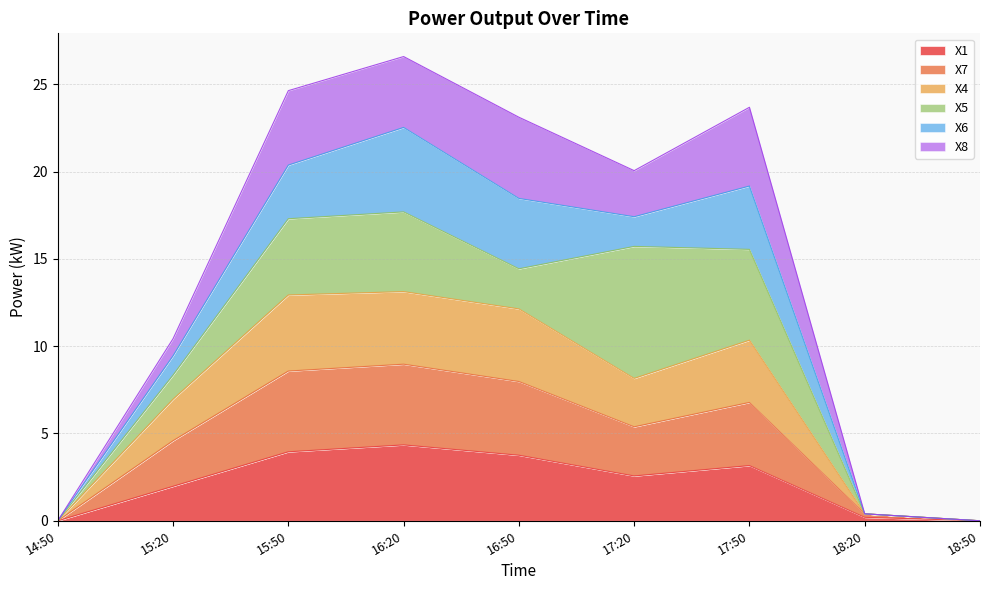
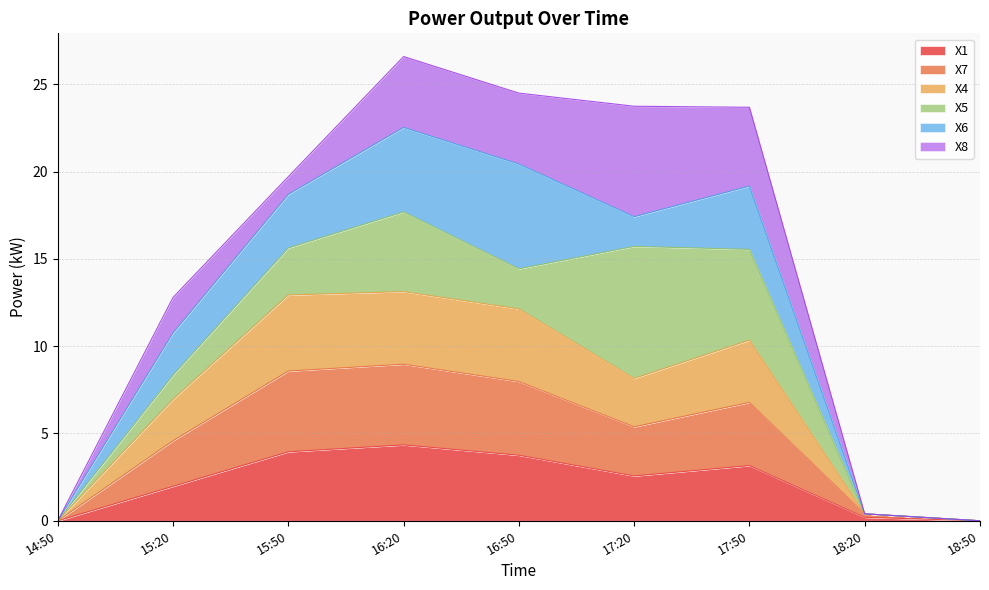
  {
    "X5": {
      "15:20": 1.4,
-     "15:50": 4.4,
+     "15:50": 2.7,
      "16:20": 4.6,
      "16:50": 2.3,
      "17:20": 7.6,
      "17:50": 5.2
    },
    "X6": {
-     "15:20": 1.1,
+     "15:20": 2.4,
      "15:50": 3.1,
      "16:20": 4.8,
-     "16:50": 4.0,
+     "16:50": 6.0,
      "17:20": 1.7,
      "17:50": 3.6
    },
    "X8": {
-     "15:20": 1.0,
-     "15:50": 4.3,
+     "15:20": 2.0,
+     "15:50": 1.0,
      "16:20": 4.1,
-     "16:50": 4.6,
-     "17:20": 2.6,
+     "16:50": 4.1,
+     "17:20": 6.3,
      "17:50": 4.5
    }
  }
